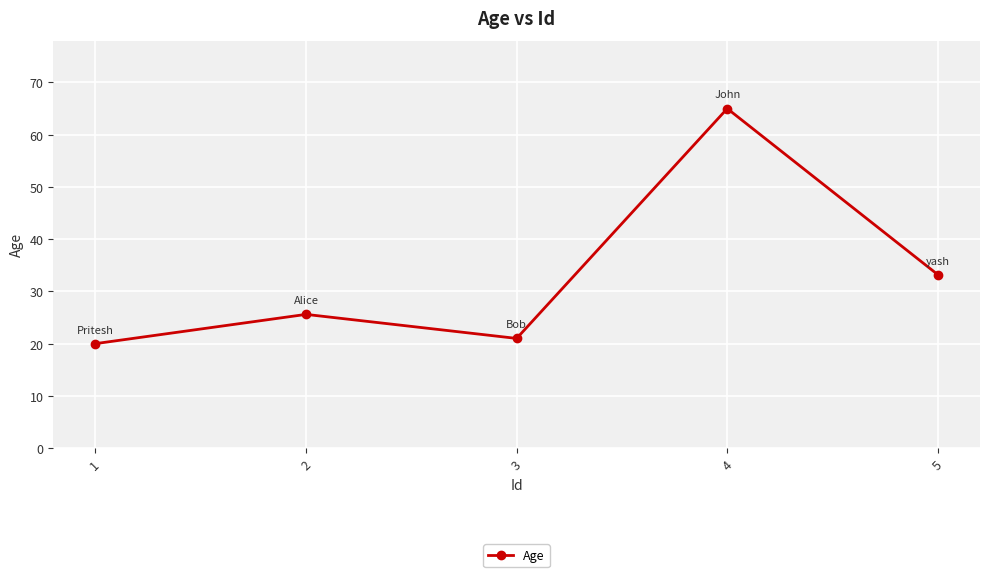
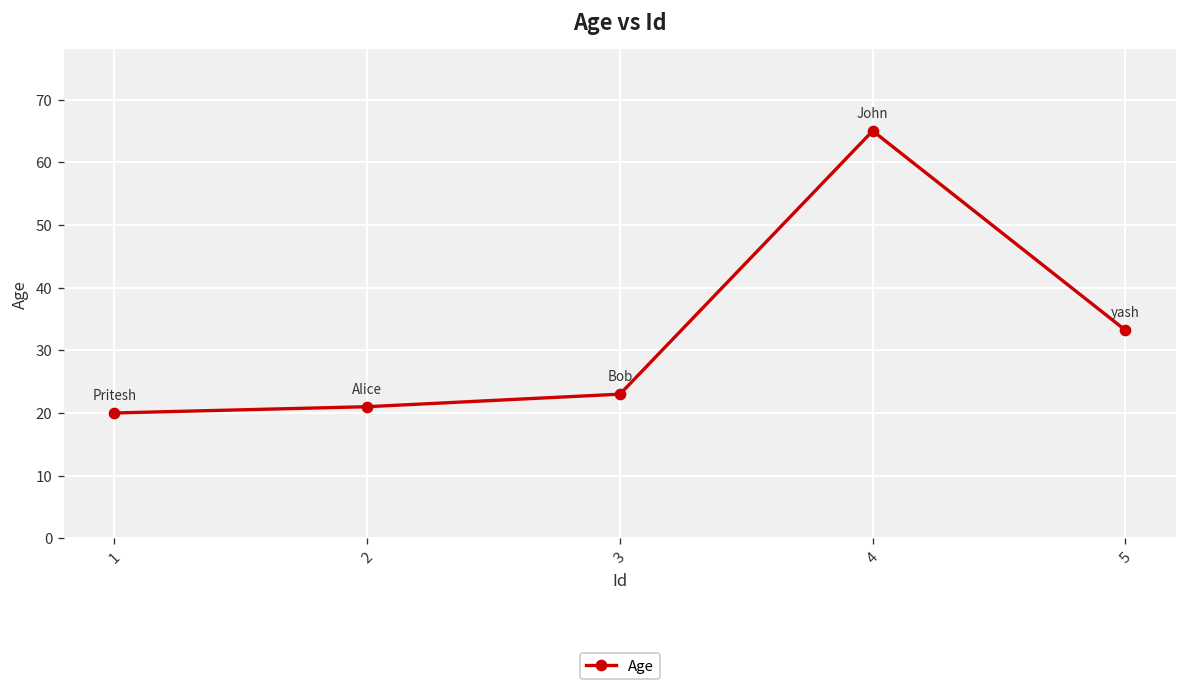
  {
    "1": 20,
-   "2": 26,
-   "3": 21,
+   "2": 21,
+   "3": 23,
    "4": 65,
    "5": 33
  }
